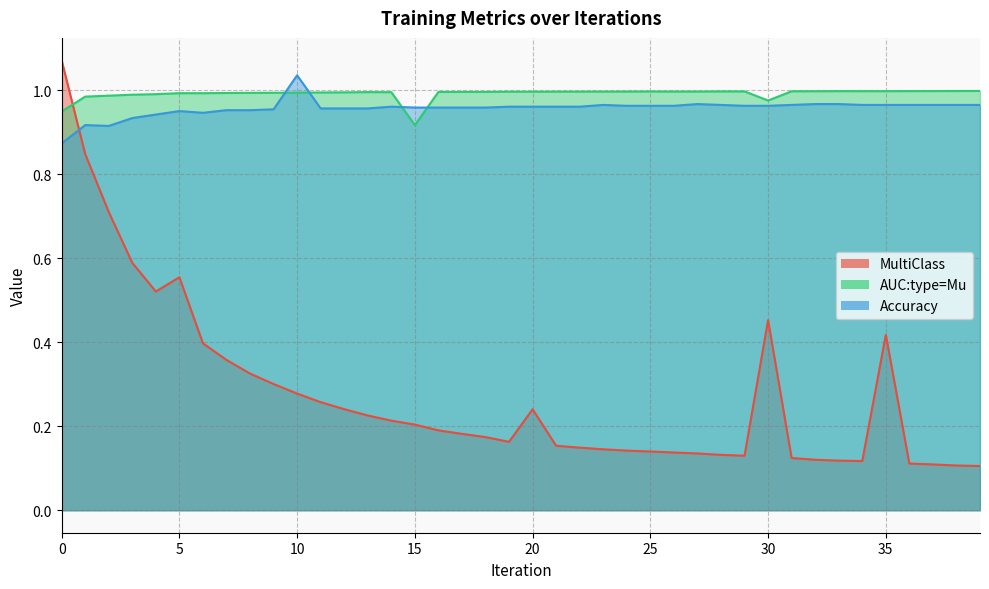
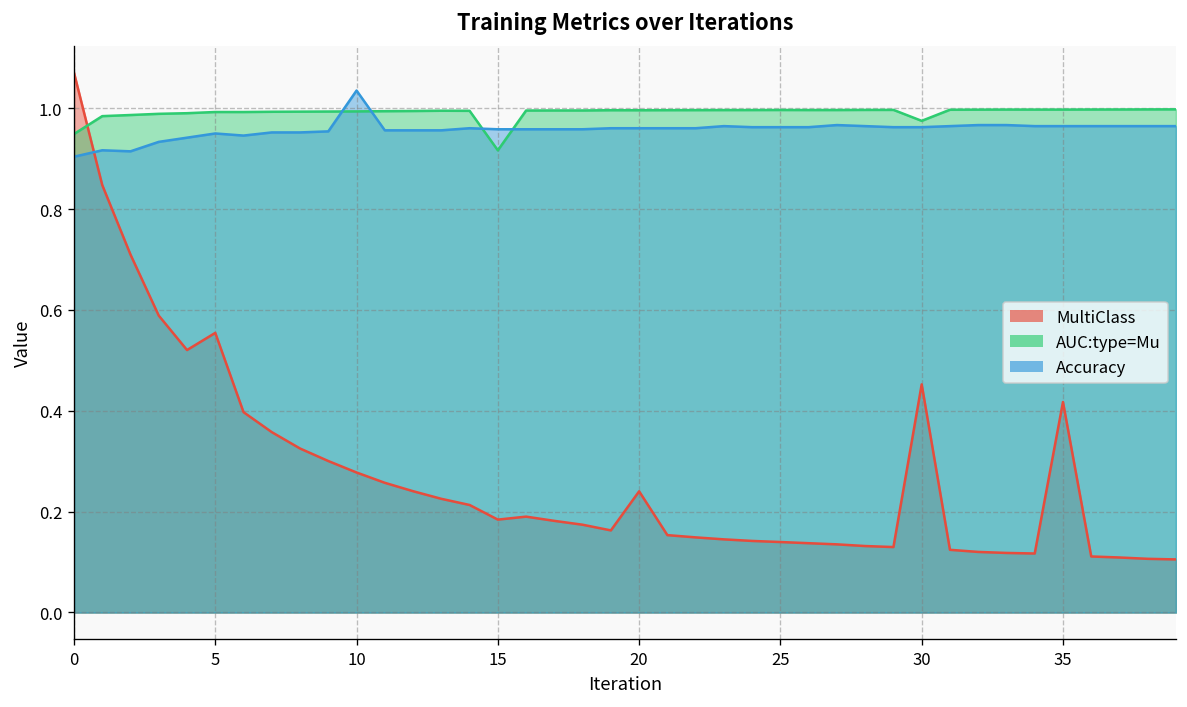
  {
    "MultiClass": {
      "0": 1.07,
      "5": 0.55,
      "10": 0.28,
-     "15": 0.20,
+     "15": 0.18,
      "20": 0.24,
      "25": 0.14,
      "30": 0.45,
      "35": 0.42
    },
    "AUC:type=Mu": {
      "0": 0.95,
      "5": 0.99,
      "10": 0.99,
      "15": 0.92,
      "20": 1.00,
      "25": 1.00,
      "30": 0.98,
      "35": 1.00
    },
    "Accuracy": {
-     "0": 0.87,
+     "0": 0.90,
      "5": 0.95,
      "10": 1.04,
      "15": 0.96,
      "20": 0.96,
      "25": 0.96,
      "30": 0.96,
      "35": 0.96
    }
  }
